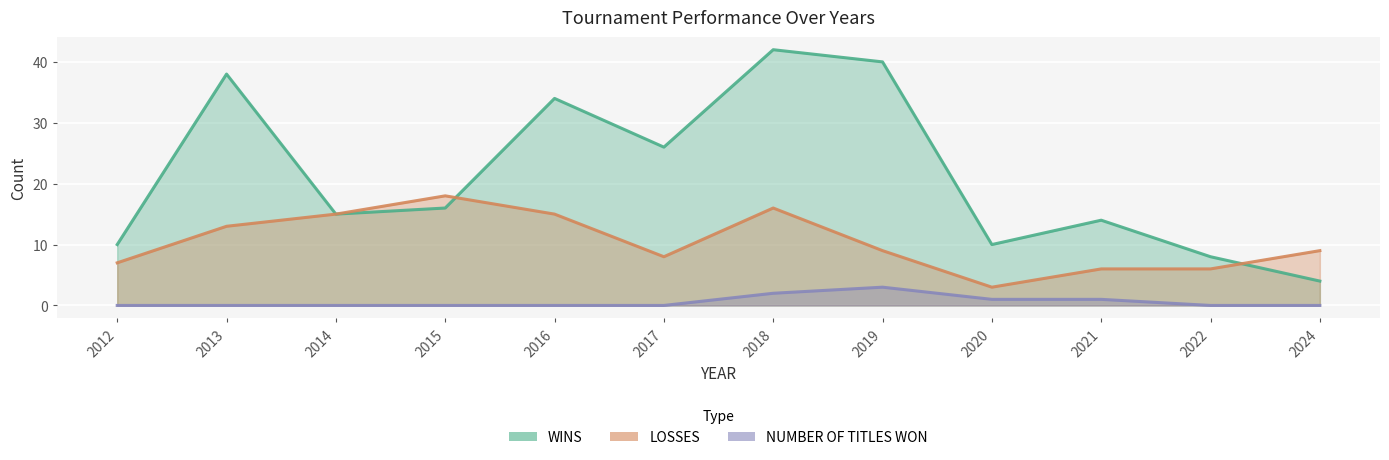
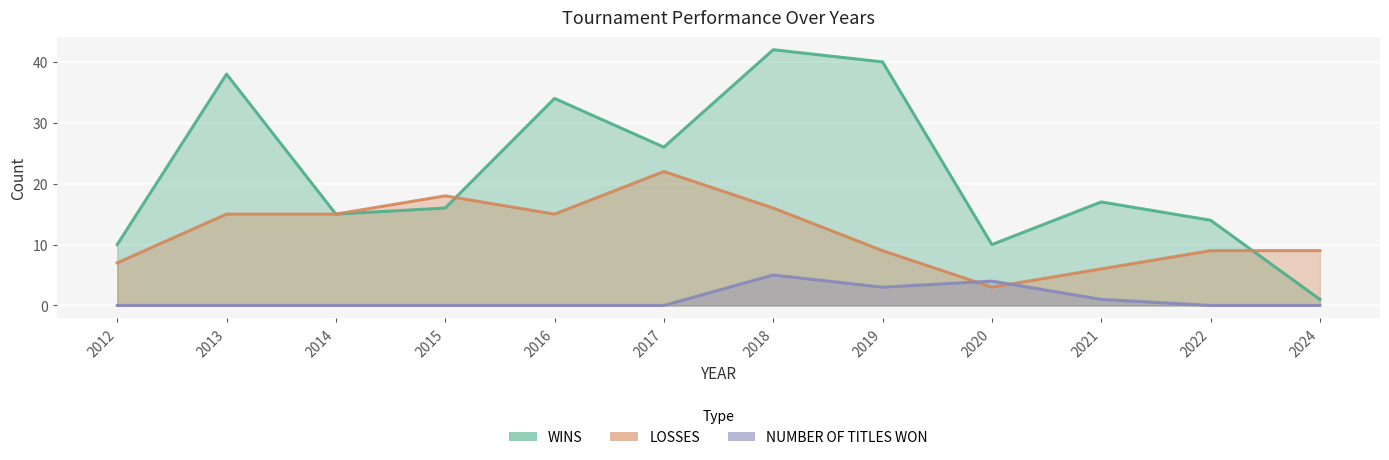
  {
    "WINS": {
      "2012": 10,
      "2013": 38,
      "2015": 16,
      "2016": 34,
      "2017": 26,
      "2018": 42,
      "2019": 40,
      "2020": 10,
-     "2021": 14,
-     "2022": 8,
-     "2024": 4
+     "2021": 17,
+     "2022": 14,
+     "2024": 1
    },
    "LOSSES": {
      "2012": 7,
-     "2013": 13,
+     "2013": 15,
      "2015": 18,
      "2016": 15,
-     "2017": 8,
+     "2017": 22,
      "2018": 16,
      "2019": 9,
      "2020": 3,
      "2021": 6,
-     "2022": 6,
+     "2022": 9,
      "2024": 9
    },
    "NUMBER OF TITLES WON": {
      "2012": 0,
      "2013": 0,
      "2014": 0,
      "2015": 0,
      "2016": 0,
      "2017": 0,
-     "2018": 2,
+     "2018": 5,
      "2019": 3,
-     "2020": 1,
+     "2020": 4,
      "2021": 1,
      "2022": 0,
      "2024": 0
    }
  }
